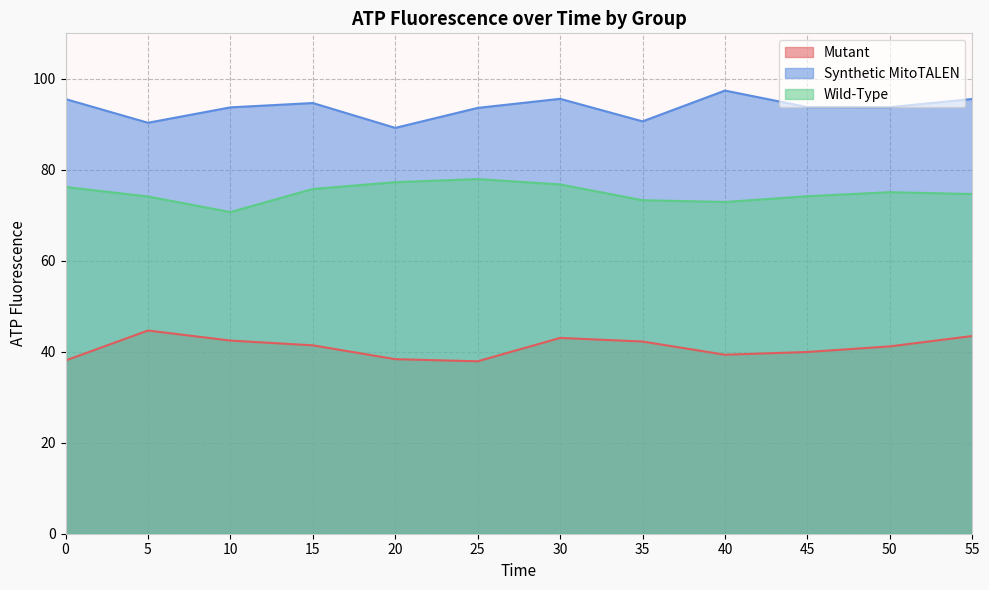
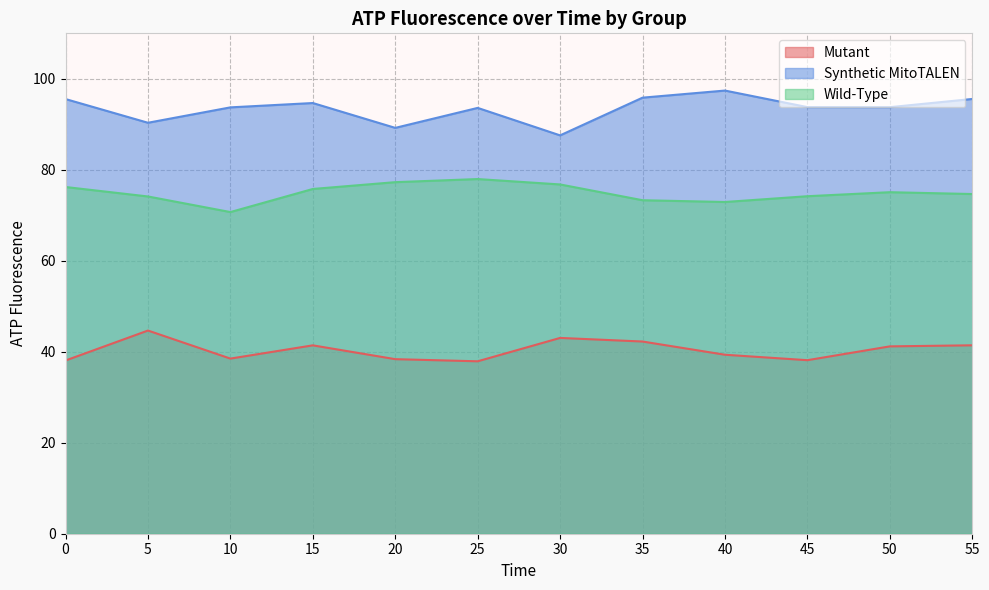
  {
    "Mutant": {
      "0": 38,
      "5": 45,
-     "10": 42,
+     "10": 38,
      "15": 41,
      "20": 38,
      "25": 38,
      "30": 43,
      "35": 42,
      "40": 39,
-     "45": 40,
+     "45": 38,
      "50": 41,
-     "55": 43
+     "55": 41
    },
    "Synthetic MitoTALEN": {
      "0": 96,
      "5": 90,
      "10": 94,
      "15": 95,
      "20": 89,
      "25": 94,
-     "30": 96,
-     "35": 91,
+     "30": 88,
+     "35": 96,
      "40": 97,
      "55": 96
    },
    "Wild-Type": {
      "0": 76,
      "5": 74,
      "10": 71,
      "15": 76,
      "20": 77,
      "25": 78,
      "30": 77,
      "35": 73,
      "40": 73,
      "45": 74,
      "50": 75,
      "55": 75
    }
  }
